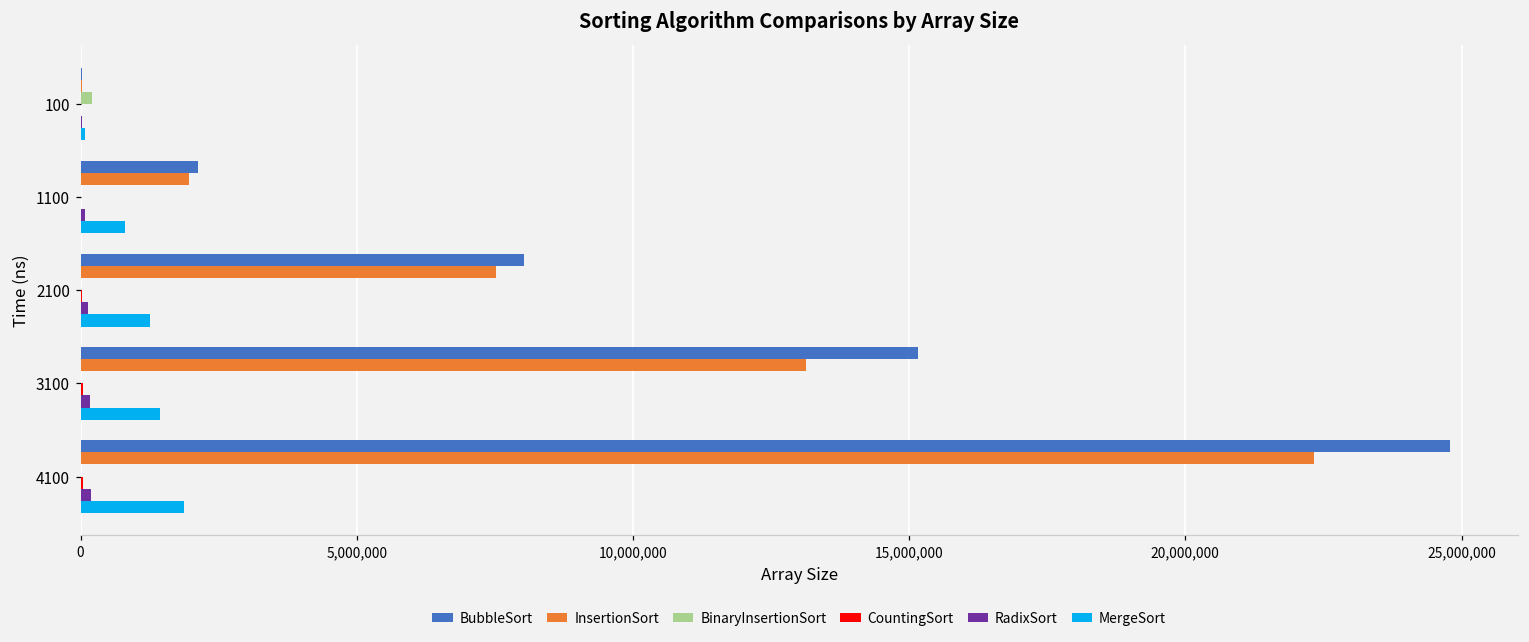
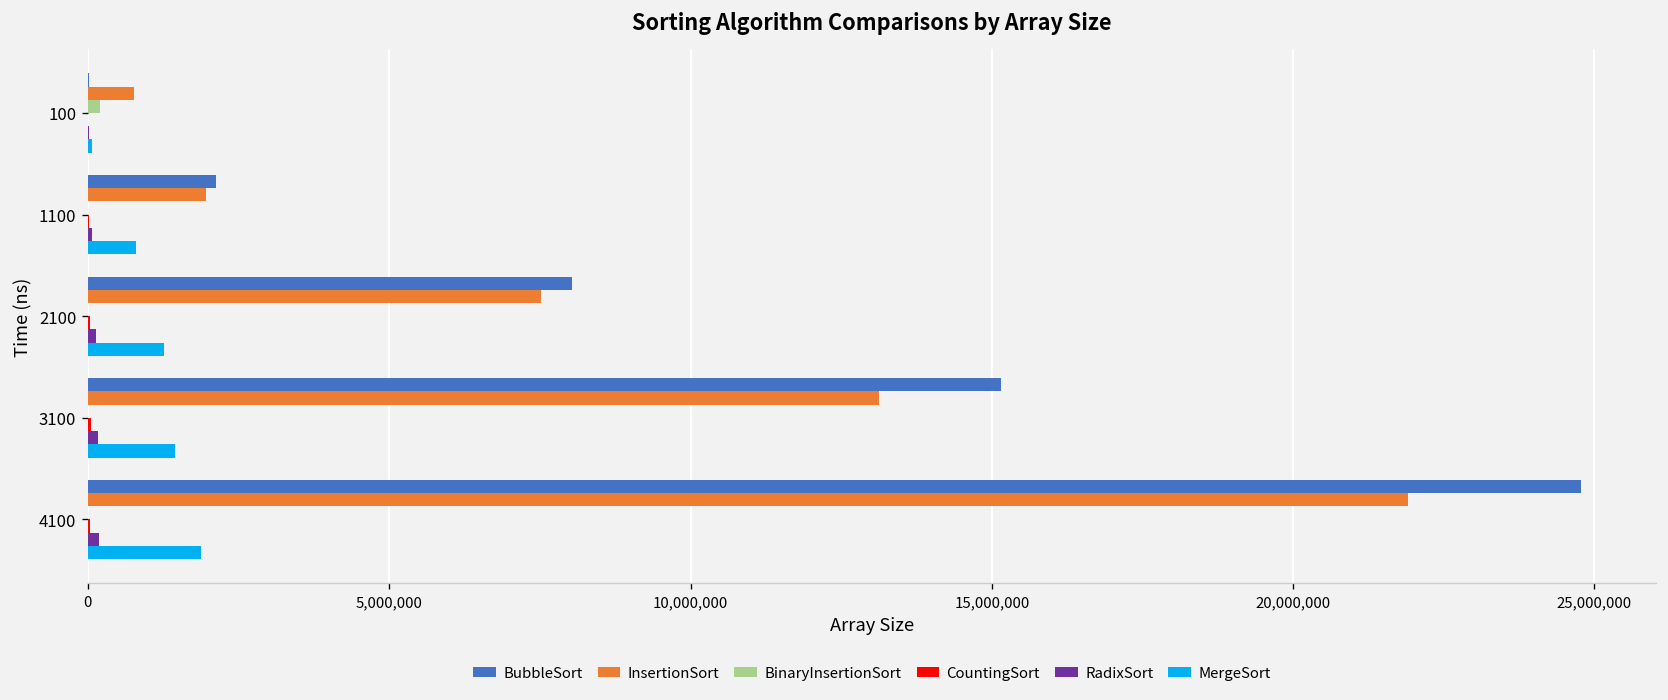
  {
    "BubbleSort": {
      "1100": "2,100,000",
      "2100": "8,000,000",
      "3100": "15,200,000",
      "4100": "24,800,000"
    },
    "InsertionSort": {
-     "100": "0",
+     "100": "800,000",
      "1100": "2,000,000",
      "2100": "7,500,000",
      "3100": "13,100,000",
-     "4100": "22,300,000"
+     "4100": "21,900,000"
    },
    "BinaryInsertionSort": {
      "100": "200,000"
    },
    "RadixSort": {
      "1100": "100,000",
      "2100": "100,000",
      "3100": "200,000",
      "4100": "200,000"
    },
    "MergeSort": {
      "100": "100,000",
      "1100": "800,000",
      "2100": "1,300,000",
      "3100": "1,400,000",
      "4100": "1,900,000"
    }
  }
